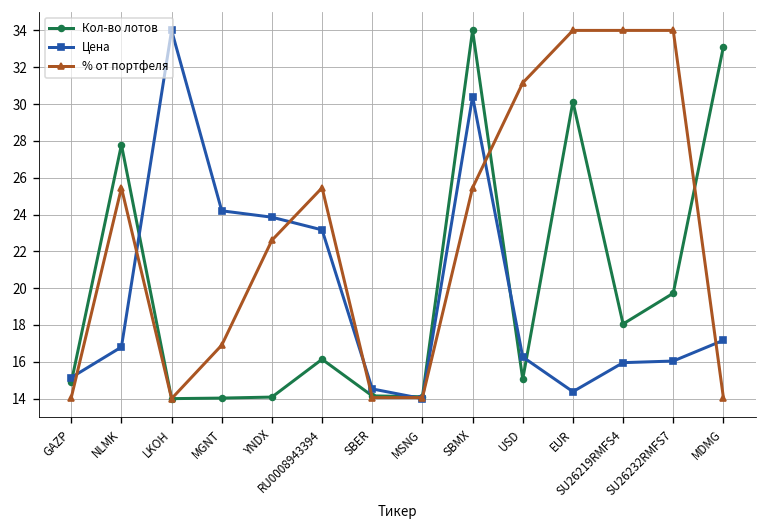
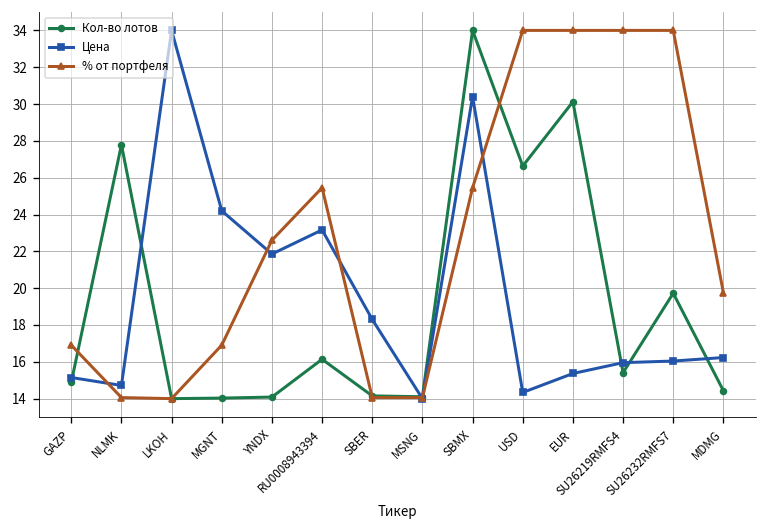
  {
    "Кол-во лотов": {
      "GAZP": 14.9,
      "NLMK": 27.8,
      "MGNT": 14.0,
      "YNDX": 14.1,
      "RU0008943394": 16.1,
      "SBMX": 34.0,
-     "USD": 15.1,
+     "USD": 26.6,
      "EUR": 30.1,
-     "SU26219RMFS4": 18.1,
+     "SU26219RMFS4": 15.4,
      "SU26232RMFS7": 19.7,
-     "MDMG": 33.1
+     "MDMG": 14.4
    },
    "Цена": {
      "GAZP": 15.1,
-     "NLMK": 16.8,
+     "NLMK": 14.7,
      "MGNT": 24.2,
-     "YNDX": 23.9,
+     "YNDX": 21.9,
      "RU0008943394": 23.2,
-     "SBER": 14.5,
+     "SBER": 18.3,
      "SBMX": 30.4,
-     "USD": 16.3,
-     "EUR": 14.4,
+     "USD": 14.3,
+     "EUR": 15.4,
      "SU26219RMFS4": 16.0,
      "SU26232RMFS7": 16.0,
-     "MDMG": 17.2
+     "MDMG": 16.2
    },
    "% от портфеля": {
-     "GAZP": 14.1,
-     "NLMK": 25.5,
+     "GAZP": 16.9,
+     "NLMK": 14.1,
      "MGNT": 16.9,
      "YNDX": 22.6,
      "RU0008943394": 25.5,
      "SBMX": 25.5,
-     "USD": 31.2,
+     "USD": 34.0,
      "EUR": 34.0,
      "SU26219RMFS4": 34.0,
      "SU26232RMFS7": 34.0,
-     "MDMG": 14.1
+     "MDMG": 19.8
    }
  }
